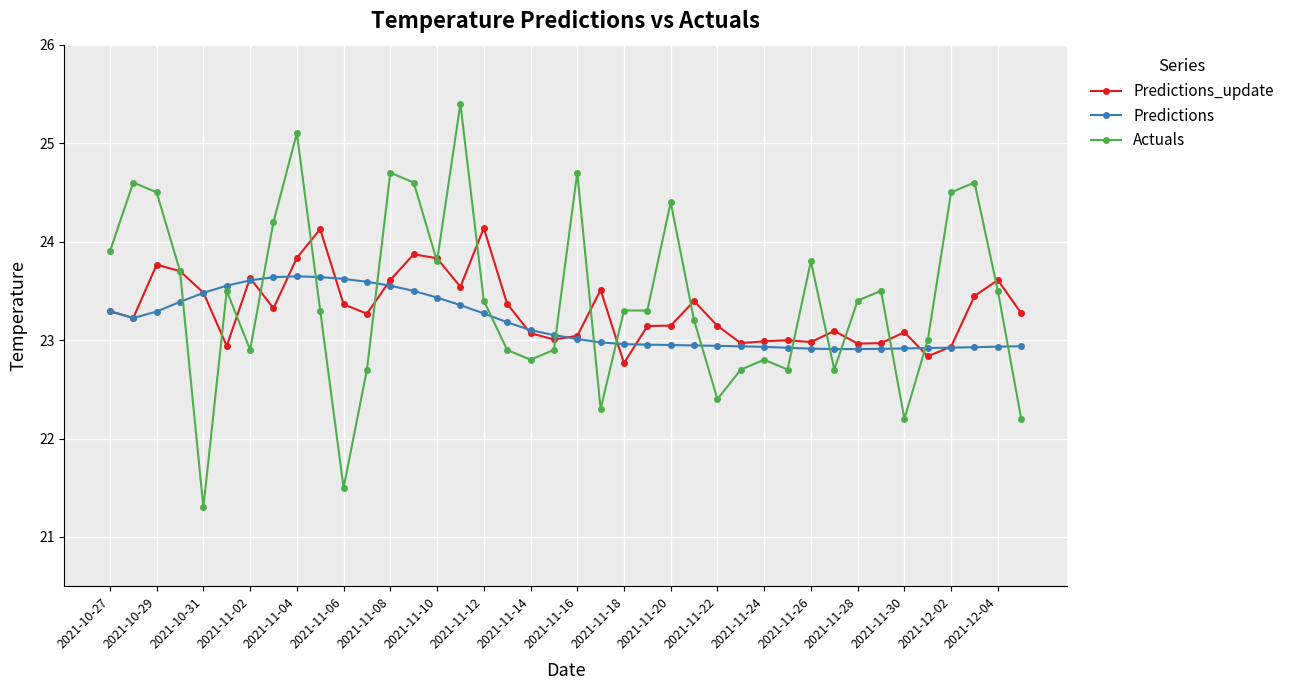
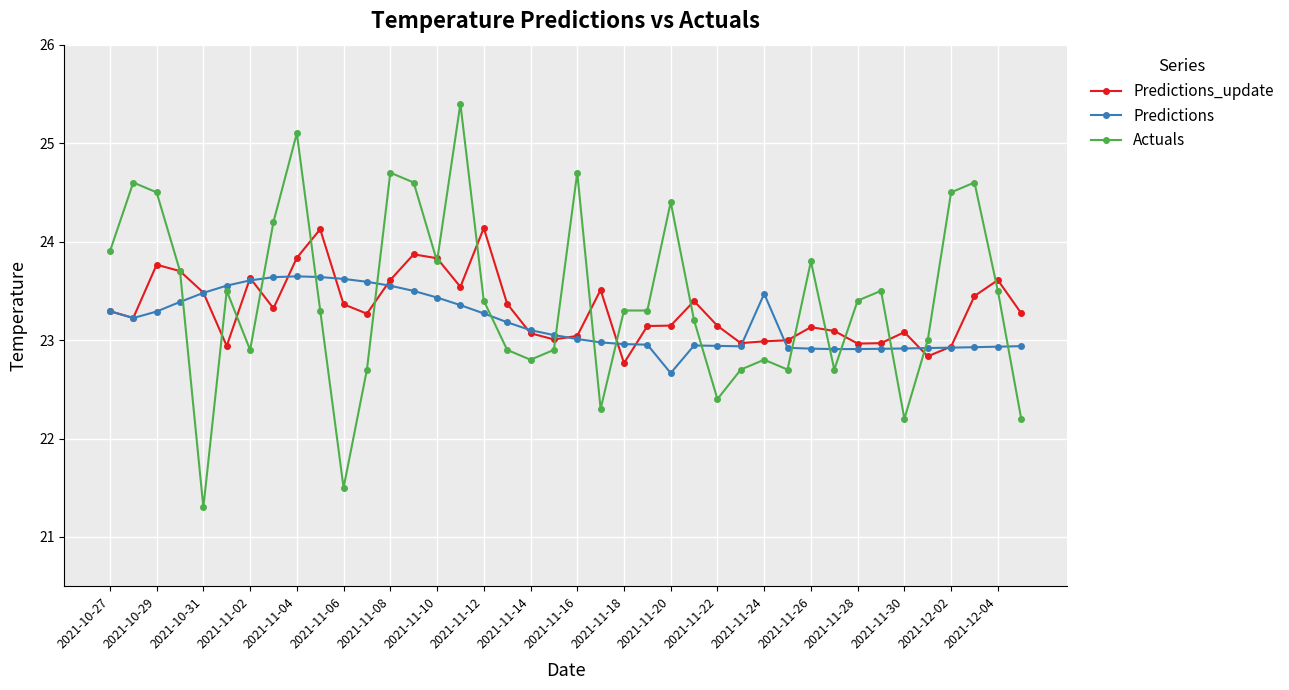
  {
    "Predictions_update": {
      "2021-10-29": 23.8,
      "2021-11-04": 23.8,
      "2021-11-06": 23.4,
      "2021-11-08": 23.6,
      "2021-11-10": 23.8,
      "2021-11-12": 24.1,
      "2021-11-14": 23.1,
      "2021-11-16": 23.0,
      "2021-11-18": 22.8,
      "2021-11-20": 23.1,
      "2021-11-22": 23.1,
      "2021-11-24": 23.0,
-     "2021-11-26": 23.0,
+     "2021-11-26": 23.1,
      "2021-11-28": 23.0,
      "2021-11-30": 23.1,
      "2021-12-04": 23.6
    },
    "Predictions": {
      "2021-10-29": 23.3,
      "2021-11-04": 23.6,
      "2021-11-06": 23.6,
      "2021-11-08": 23.6,
      "2021-11-10": 23.4,
      "2021-11-12": 23.3,
      "2021-11-14": 23.1,
      "2021-11-16": 23.0,
      "2021-11-18": 23.0,
-     "2021-11-20": 22.9,
+     "2021-11-20": 22.7,
      "2021-11-22": 22.9,
-     "2021-11-24": 22.9,
+     "2021-11-24": 23.5,
      "2021-11-26": 22.9,
      "2021-11-28": 22.9,
      "2021-11-30": 22.9,
      "2021-12-04": 22.9
    },
    "Actuals": {
      "2021-10-27": 23.9,
      "2021-10-29": 24.5,
      "2021-10-31": 21.3,
      "2021-11-02": 22.9,
      "2021-11-04": 25.1,
      "2021-11-06": 21.5,
      "2021-11-08": 24.7,
      "2021-11-10": 23.8,
      "2021-11-12": 23.4,
      "2021-11-14": 22.8,
      "2021-11-16": 24.7,
      "2021-11-18": 23.3,
      "2021-11-20": 24.4,
      "2021-11-22": 22.4,
      "2021-11-24": 22.8,
      "2021-11-26": 23.8,
      "2021-11-28": 23.4,
      "2021-11-30": 22.2,
      "2021-12-02": 24.5,
      "2021-12-04": 23.5
    }
  }
